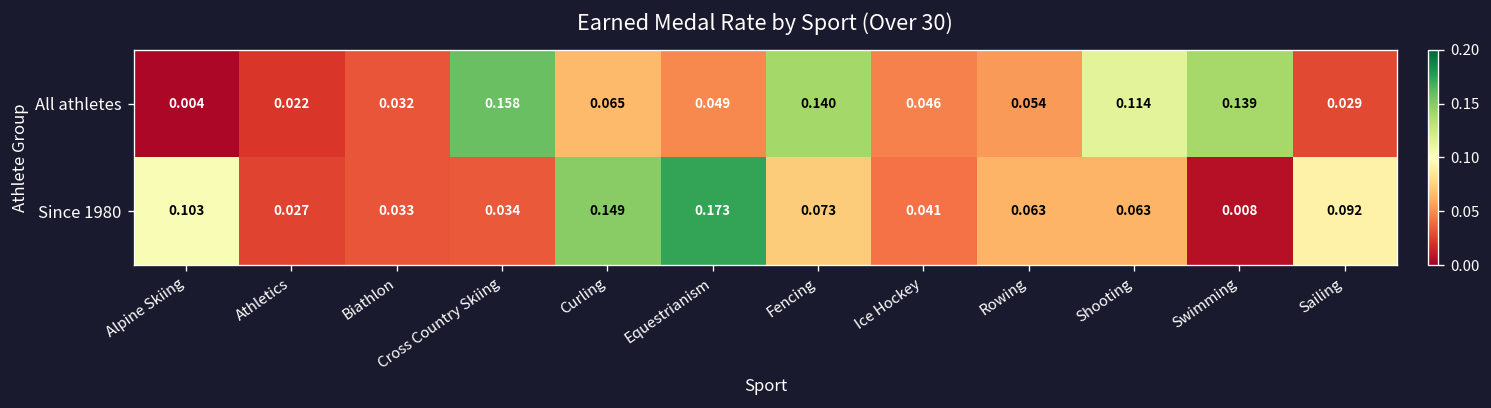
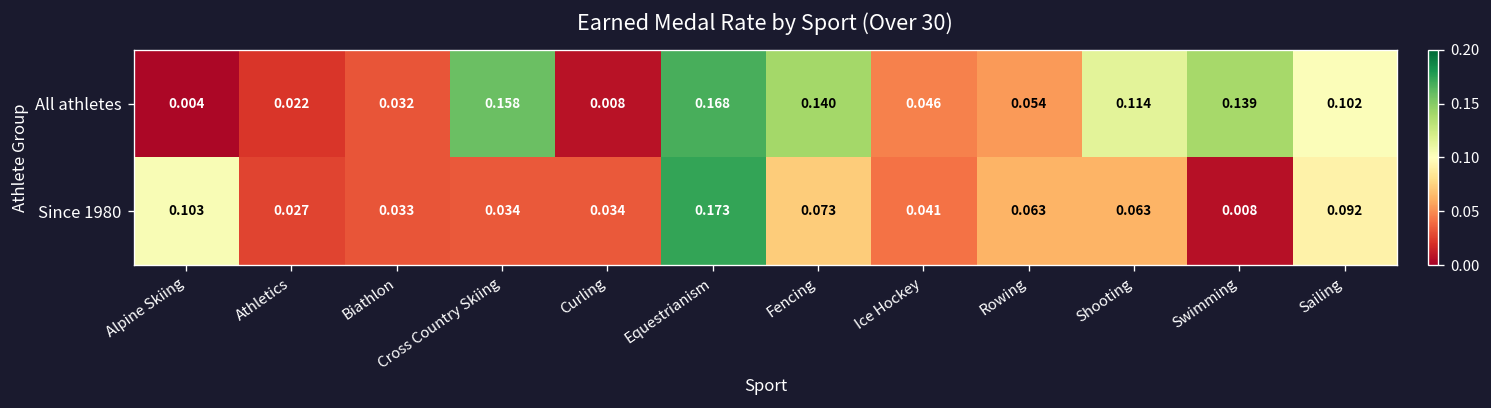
  {
    "All athletes": {
      "Alpine Skiing": 0.004,
      "Athletics": 0.022,
      "Biathlon": 0.032,
      "Cross Country Skiing": 0.158,
-     "Curling": 0.065,
-     "Equestrianism": 0.049,
+     "Curling": 0.008,
+     "Equestrianism": 0.168,
      "Fencing": 0.140,
      "Ice Hockey": 0.046,
      "Rowing": 0.054,
      "Shooting": 0.114,
      "Swimming": 0.139,
-     "Sailing": 0.029
+     "Sailing": 0.102
    },
    "Since 1980": {
      "Alpine Skiing": 0.103,
      "Athletics": 0.027,
      "Biathlon": 0.033,
      "Cross Country Skiing": 0.034,
-     "Curling": 0.149,
+     "Curling": 0.034,
      "Equestrianism": 0.173,
      "Fencing": 0.073,
      "Ice Hockey": 0.041,
      "Rowing": 0.063,
      "Shooting": 0.063,
      "Swimming": 0.008,
      "Sailing": 0.092
    }
  }
